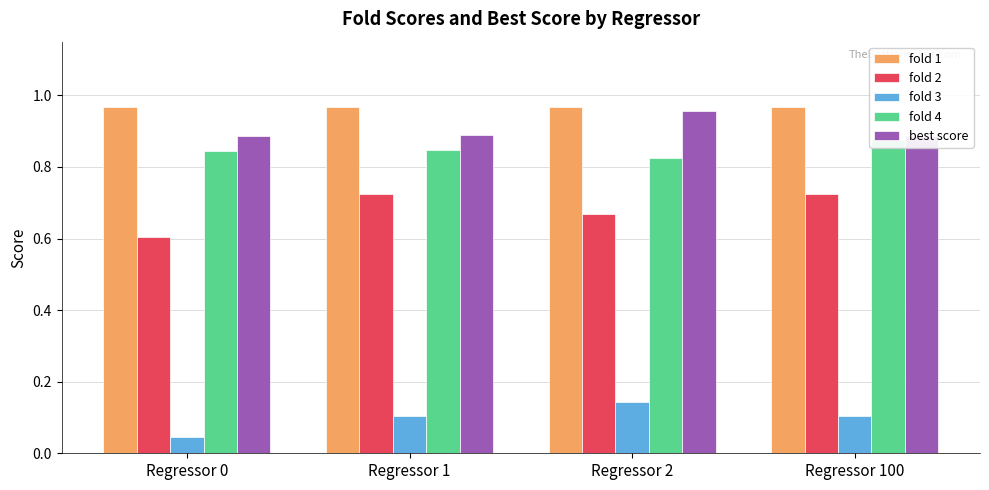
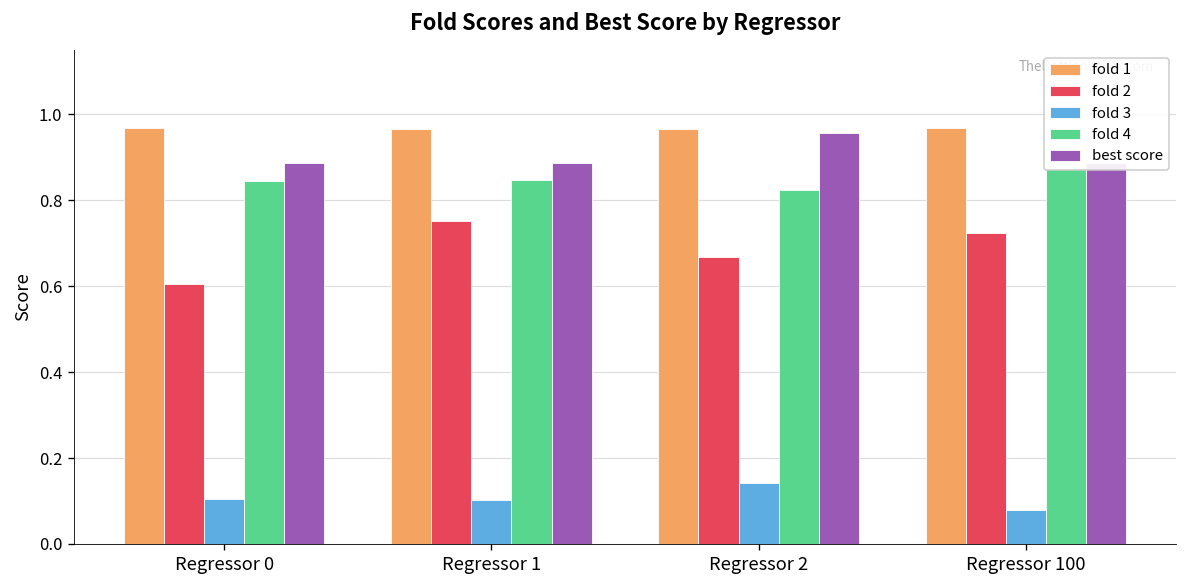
  {
    "fold 1": {
      "Regressor 0": 0.97,
      "Regressor 1": 0.97,
      "Regressor 2": 0.97,
      "Regressor 100": 0.97
    },
    "fold 2": {
      "Regressor 0": 0.60,
-     "Regressor 1": 0.72,
+     "Regressor 1": 0.75,
      "Regressor 2": 0.67,
      "Regressor 100": 0.72
    },
    "fold 3": {
-     "Regressor 0": 0.05,
+     "Regressor 0": 0.10,
      "Regressor 1": 0.10,
      "Regressor 2": 0.14,
-     "Regressor 100": 0.10
+     "Regressor 100": 0.08
    },
    "fold 4": {
      "Regressor 0": 0.85,
      "Regressor 1": 0.85,
      "Regressor 2": 0.82
    },
    "best score": {
      "Regressor 0": 0.89,
      "Regressor 1": 0.89,
      "Regressor 2": 0.96
    }
  }
